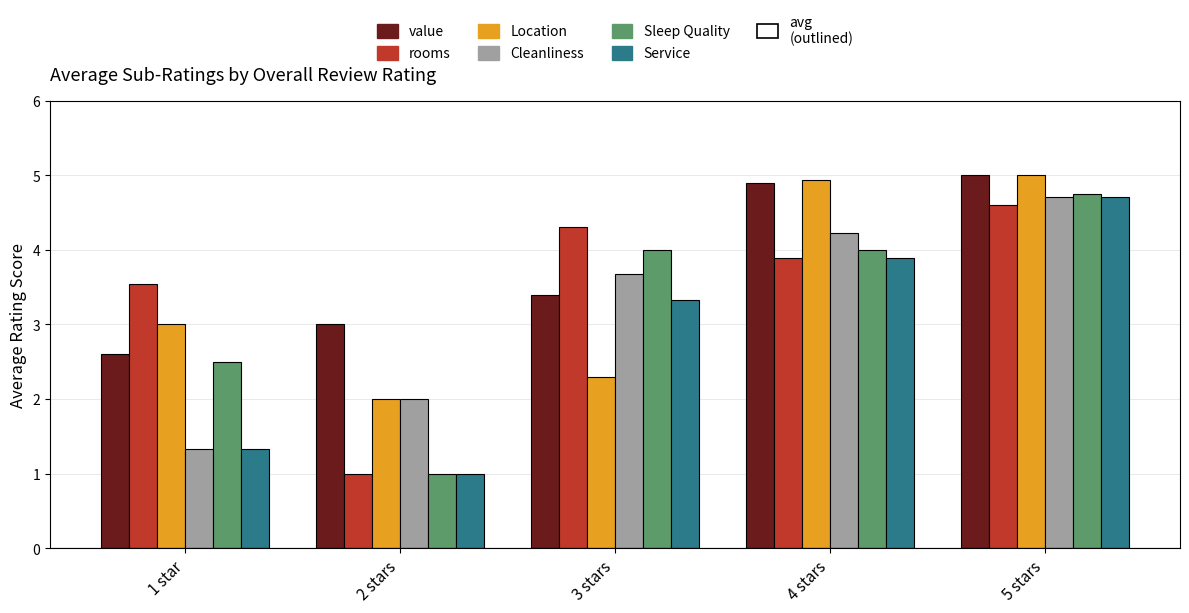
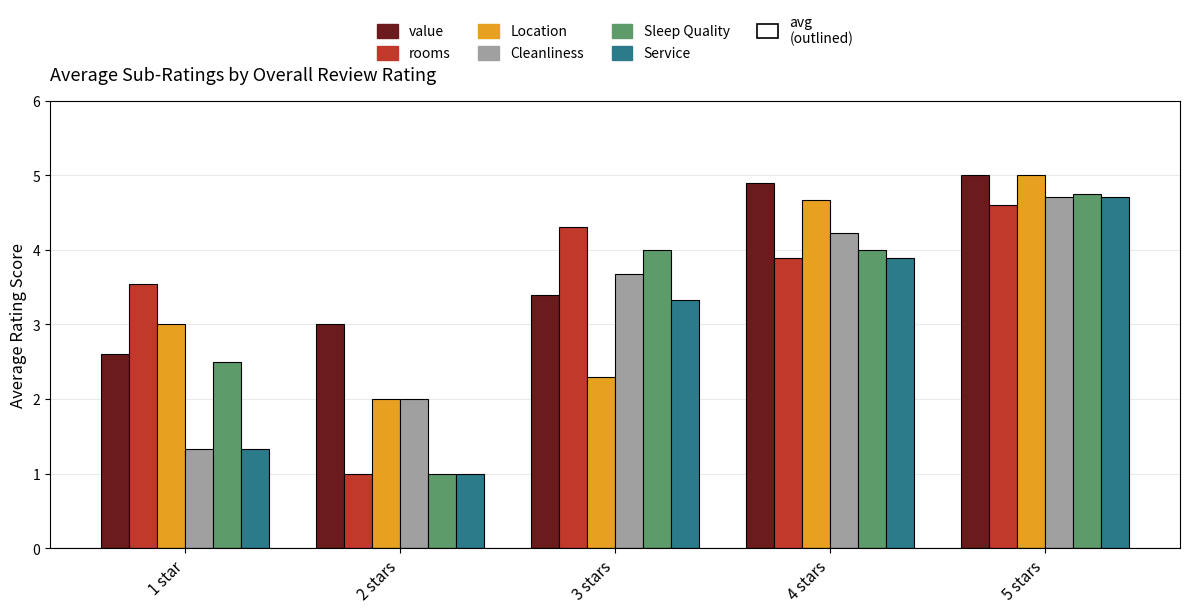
  {
    "value": {
      "1 star": 2.6,
      "2 stars": 3.0,
      "3 stars": 3.4,
      "4 stars": 4.9,
      "5 stars": 5.0
    },
    "rooms": {
      "1 star": 3.5,
      "2 stars": 1.0,
      "3 stars": 4.3,
      "4 stars": 3.9,
      "5 stars": 4.6
    },
    "Location": {
      "1 star": 3.0,
      "2 stars": 2.0,
      "3 stars": 2.3,
-     "4 stars": 4.9,
+     "4 stars": 4.7,
      "5 stars": 5.0
    },
    "Cleanliness": {
      "1 star": 1.3,
      "2 stars": 2.0,
      "3 stars": 3.7,
      "4 stars": 4.2,
      "5 stars": 4.7
    },
    "Sleep Quality": {
      "1 star": 2.5,
      "2 stars": 1.0,
      "3 stars": 4.0,
      "4 stars": 4.0,
      "5 stars": 4.8
    },
    "Service": {
      "1 star": 1.3,
      "2 stars": 1.0,
      "3 stars": 3.3,
      "4 stars": 3.9,
      "5 stars": 4.7
    }
  }
